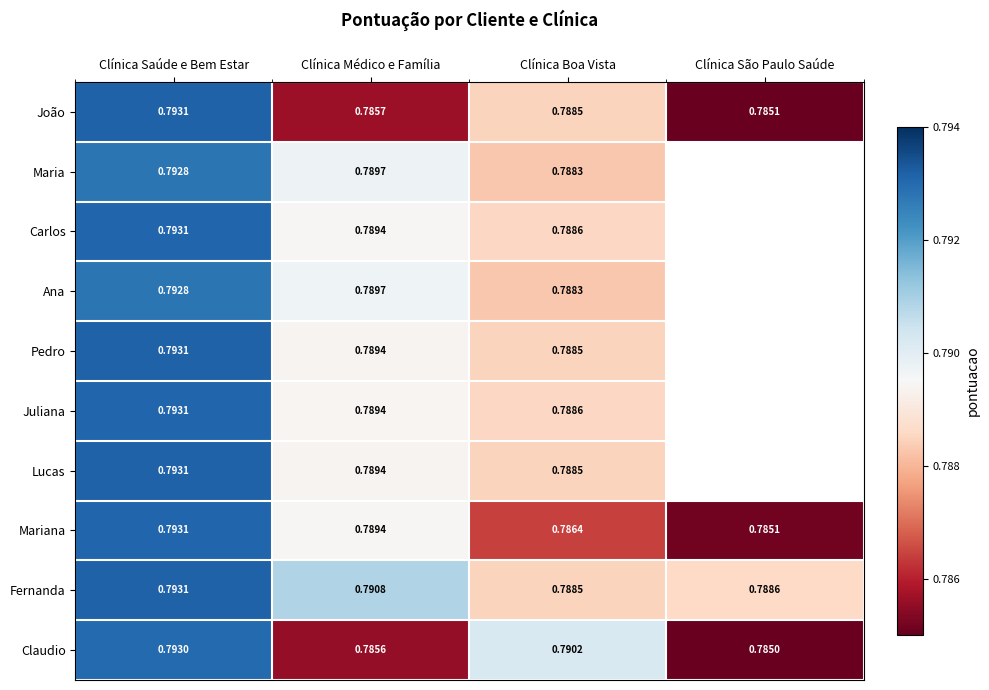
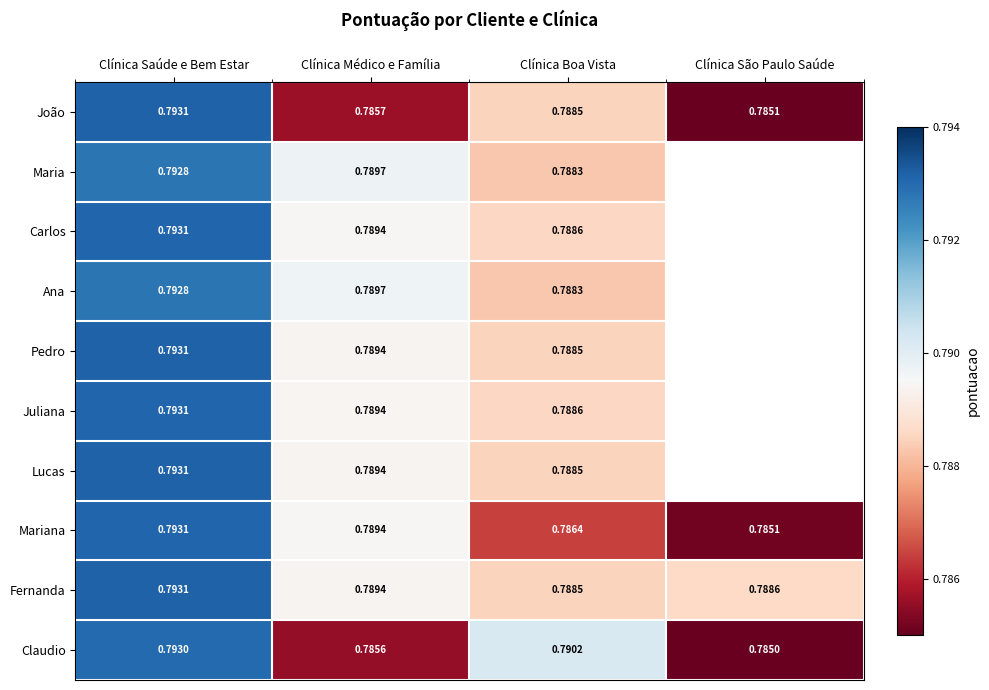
  {
    "João": {
      "Clínica Saúde e Bem Estar": 0.7931,
      "Clínica Médico e Família": 0.7857,
      "Clínica Boa Vista": 0.7885,
      "Clínica São Paulo Saúde": 0.7851
    },
    "Maria": {
      "Clínica Saúde e Bem Estar": 0.7928,
      "Clínica Médico e Família": 0.7897,
      "Clínica Boa Vista": 0.7883
    },
    "Carlos": {
      "Clínica Saúde e Bem Estar": 0.7931,
      "Clínica Médico e Família": 0.7894,
      "Clínica Boa Vista": 0.7886
    },
    "Ana": {
      "Clínica Saúde e Bem Estar": 0.7928,
      "Clínica Médico e Família": 0.7897,
      "Clínica Boa Vista": 0.7883
    },
    "Pedro": {
      "Clínica Saúde e Bem Estar": 0.7931,
      "Clínica Médico e Família": 0.7894,
      "Clínica Boa Vista": 0.7885
    },
    "Juliana": {
      "Clínica Saúde e Bem Estar": 0.7931,
      "Clínica Médico e Família": 0.7894,
      "Clínica Boa Vista": 0.7886
    },
    "Lucas": {
      "Clínica Saúde e Bem Estar": 0.7931,
      "Clínica Médico e Família": 0.7894,
      "Clínica Boa Vista": 0.7885
    },
    "Mariana": {
      "Clínica Saúde e Bem Estar": 0.7931,
      "Clínica Médico e Família": 0.7894,
      "Clínica Boa Vista": 0.7864,
      "Clínica São Paulo Saúde": 0.7851
    },
    "Fernanda": {
      "Clínica Saúde e Bem Estar": 0.7931,
-     "Clínica Médico e Família": 0.7908,
+     "Clínica Médico e Família": 0.7894,
      "Clínica Boa Vista": 0.7885,
      "Clínica São Paulo Saúde": 0.7886
    },
    "Claudio": {
      "Clínica Saúde e Bem Estar": 0.7930,
      "Clínica Médico e Família": 0.7856,
      "Clínica Boa Vista": 0.7902,
      "Clínica São Paulo Saúde": 0.7850
    }
  }
